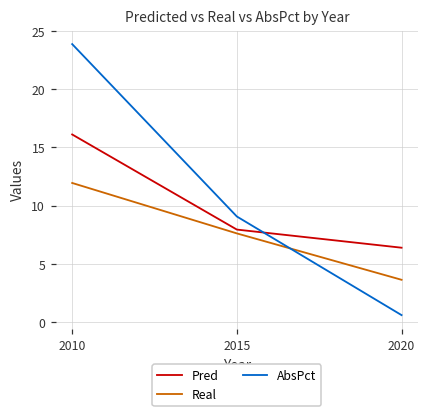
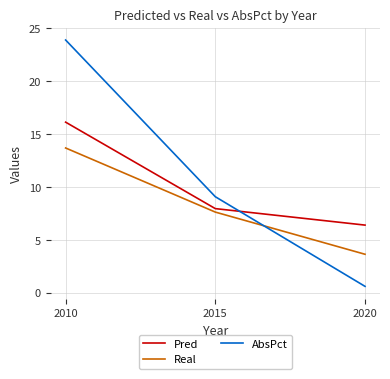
  {
    "Pred": {
      "2010": 16.1,
      "2015": 8.0,
      "2020": 6.4
    },
    "Real": {
-     "2010": 12.0,
+     "2010": 13.7,
      "2015": 7.6,
      "2020": 3.6
    },
    "AbsPct": {
      "2010": 23.9,
      "2015": 9.1,
      "2020": 0.6
    }
  }
